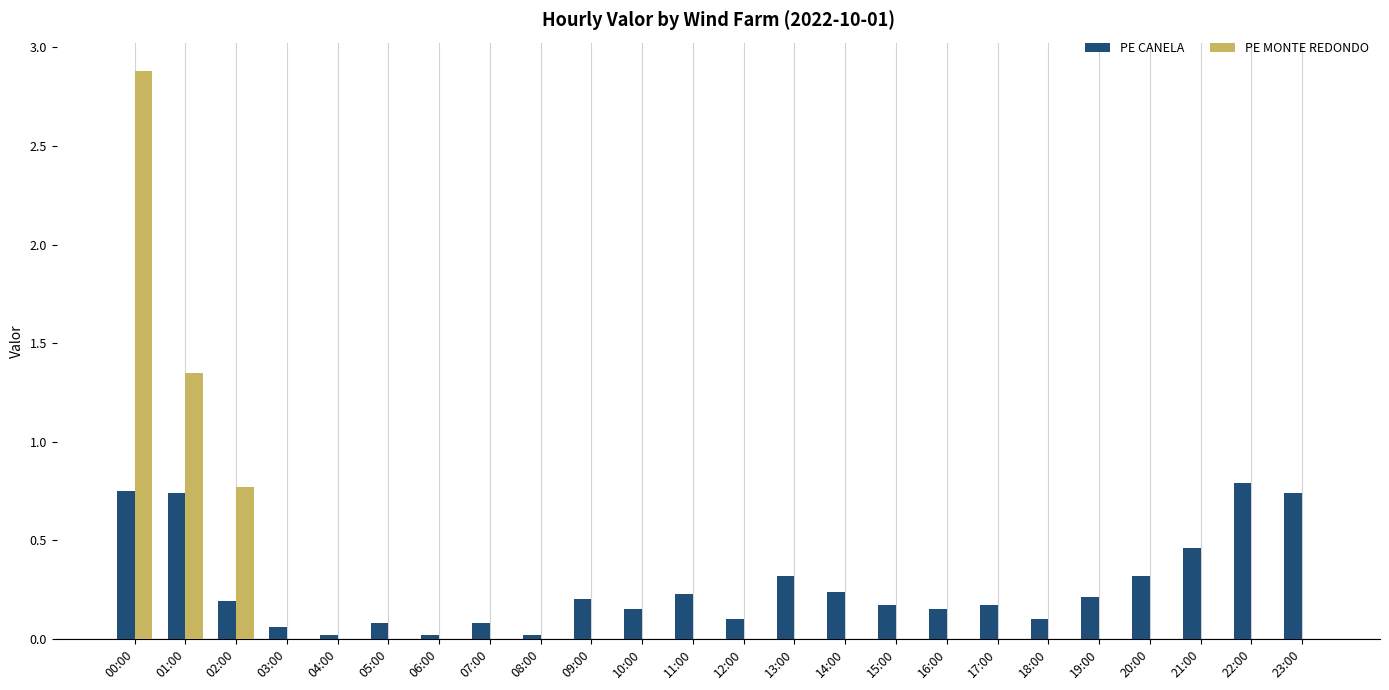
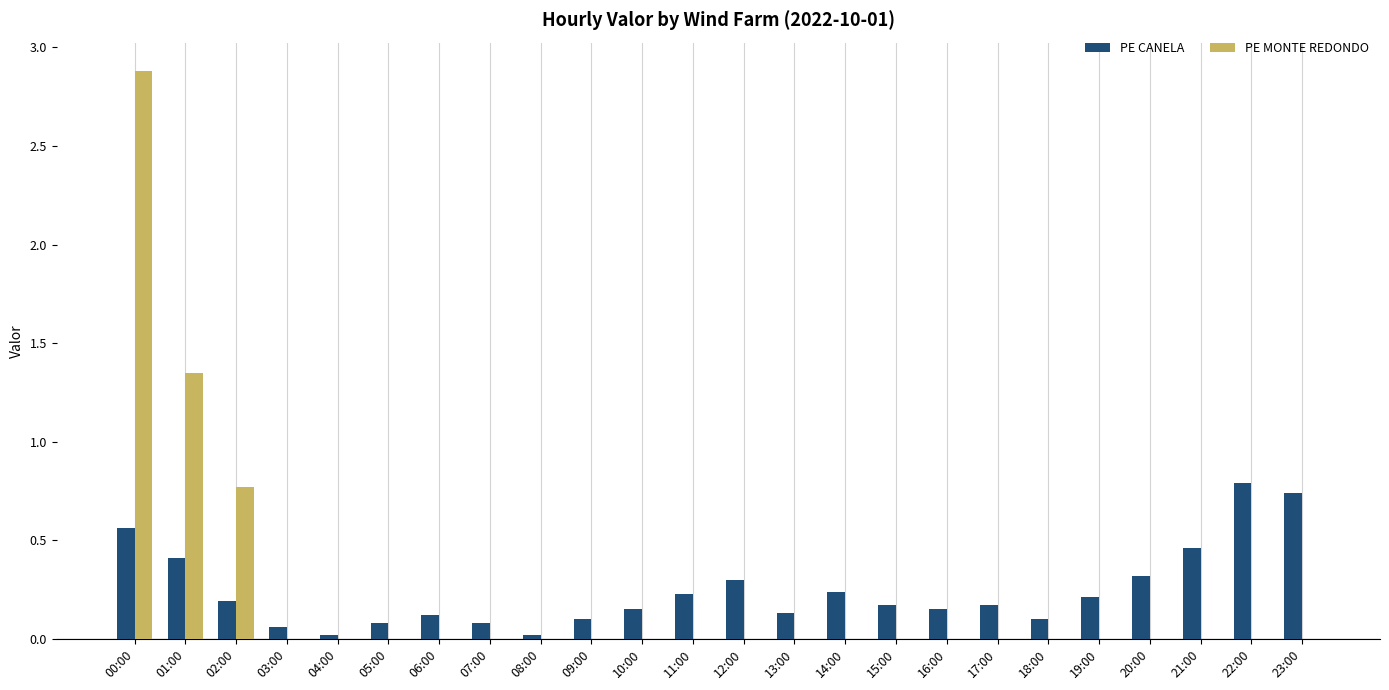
  {
    "PE CANELA": {
-     "00:00": 0.75,
-     "01:00": 0.74,
+     "00:00": 0.56,
+     "01:00": 0.41,
      "02:00": 0.19,
      "03:00": 0.06,
      "04:00": 0.02,
      "05:00": 0.08,
-     "06:00": 0.02,
+     "06:00": 0.12,
      "07:00": 0.08,
      "08:00": 0.02,
-     "09:00": 0.2,
+     "09:00": 0.1,
      "10:00": 0.15,
      "11:00": 0.23,
-     "12:00": 0.1,
-     "13:00": 0.32,
+     "12:00": 0.3,
+     "13:00": 0.13,
      "14:00": 0.24,
      "15:00": 0.17,
      "16:00": 0.15,
      "17:00": 0.17,
      "18:00": 0.10,
      "19:00": 0.21,
      "20:00": 0.32,
      "21:00": 0.46,
      "22:00": 0.79,
      "23:00": 0.74
    },
    "PE MONTE REDONDO": {
      "00:00": 2.88,
      "01:00": 1.35,
      "02:00": 0.77,
      "03:00": 0.00,
      "04:00": 0.00,
      "05:00": 0.00,
      "06:00": 0.00,
      "07:00": 0.00,
      "08:00": 0.00,
      "09:00": 0.00,
      "10:00": 0.00,
      "11:00": 0.00,
      "12:00": 0.00,
      "13:00": 0.00,
      "14:00": 0.00,
      "15:00": 0.00,
      "16:00": 0.00,
      "17:00": 0.00,
      "18:00": 0.00,
      "19:00": 0.00,
      "20:00": 0.00,
      "21:00": 0.00,
      "22:00": 0.00,
      "23:00": 0.00
    }
  }
